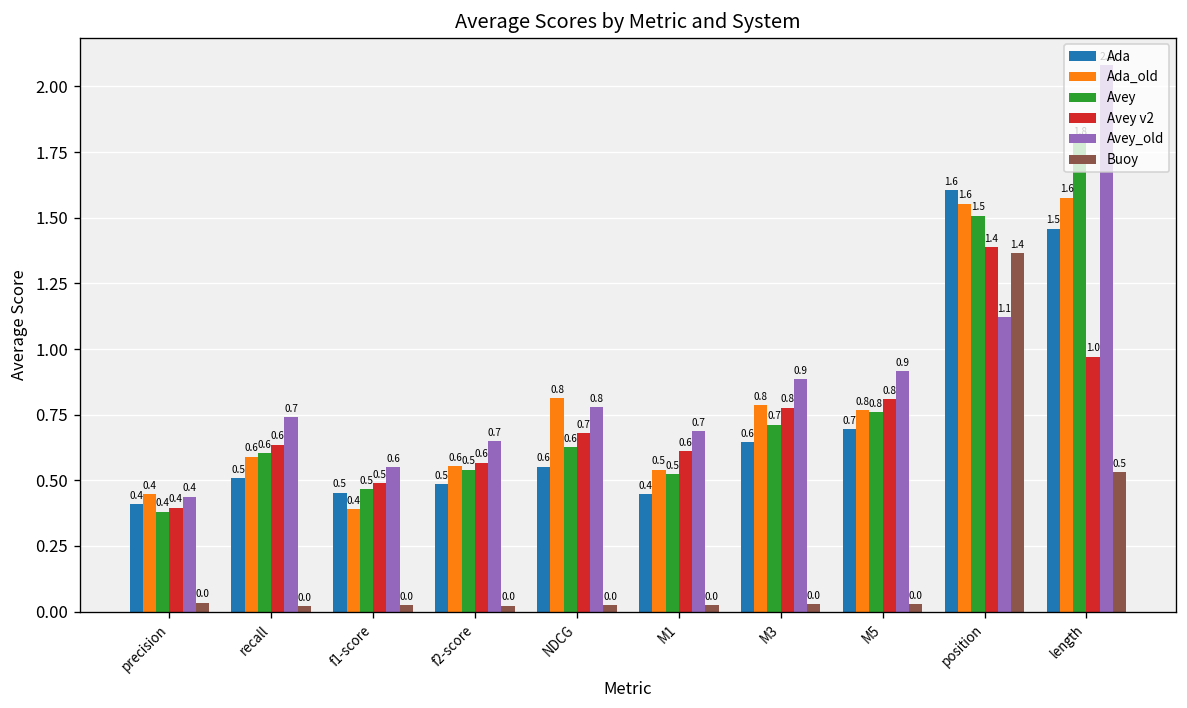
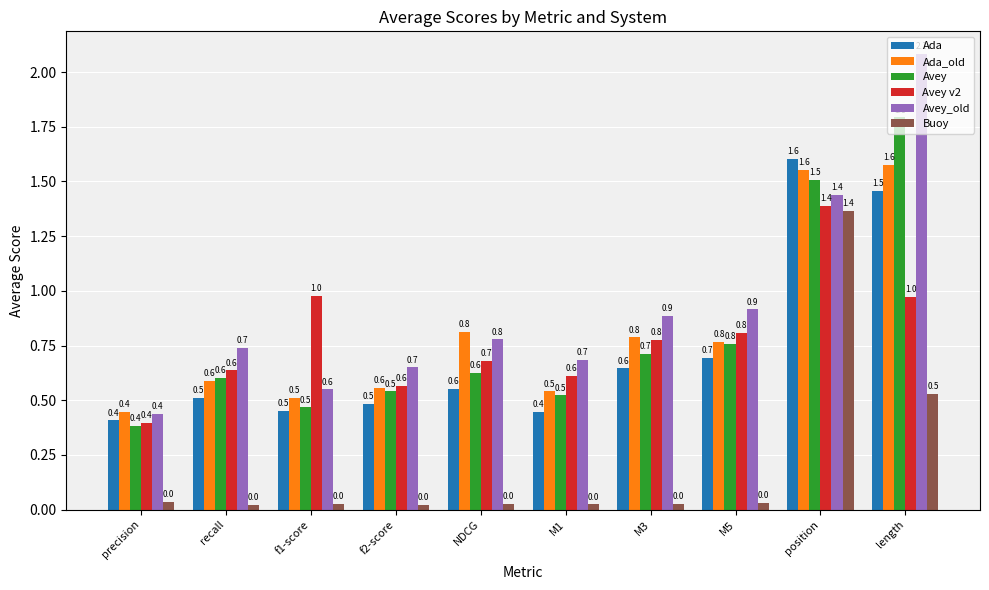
  {
    "Ada": {
      "precision": 0.4,
      "recall": 0.5,
      "f1-score": 0.5,
      "f2-score": 0.5,
      "NDCG": 0.6,
      "M1": 0.4,
      "M3": 0.6,
      "M5": 0.7,
      "position": 1.6,
      "length": 1.5
    },
    "Ada_old": {
      "precision": 0.4,
      "recall": 0.6,
-     "f1-score": 0.4,
+     "f1-score": 0.5,
      "f2-score": 0.6,
      "NDCG": 0.8,
      "M1": 0.5,
      "M3": 0.8,
      "M5": 0.8,
      "position": 1.6,
      "length": 1.6
    },
    "Avey": {
      "precision": 0.4,
      "recall": 0.6,
      "f1-score": 0.5,
      "f2-score": 0.5,
      "NDCG": 0.6,
      "M1": 0.5,
      "M3": 0.7,
      "M5": 0.8,
      "position": 1.5
    },
    "Avey v2": {
      "precision": 0.4,
      "recall": 0.6,
-     "f1-score": 0.5,
+     "f1-score": 1.0,
      "f2-score": 0.6,
      "NDCG": 0.7,
      "M1": 0.6,
      "M3": 0.8,
      "M5": 0.8,
      "position": 1.4,
      "length": 1.0
    },
    "Avey_old": {
      "precision": 0.4,
      "recall": 0.7,
      "f1-score": 0.6,
      "f2-score": 0.7,
      "NDCG": 0.8,
      "M1": 0.7,
      "M3": 0.9,
      "M5": 0.9,
-     "position": 1.1
+     "position": 1.4
    },
    "Buoy": {
      "precision": 0.0,
      "recall": 0.0,
      "f1-score": 0.0,
      "f2-score": 0.0,
      "NDCG": 0.0,
      "M1": 0.0,
      "M3": 0.0,
      "M5": 0.0,
      "position": 1.4,
      "length": 0.5
    }
  }
